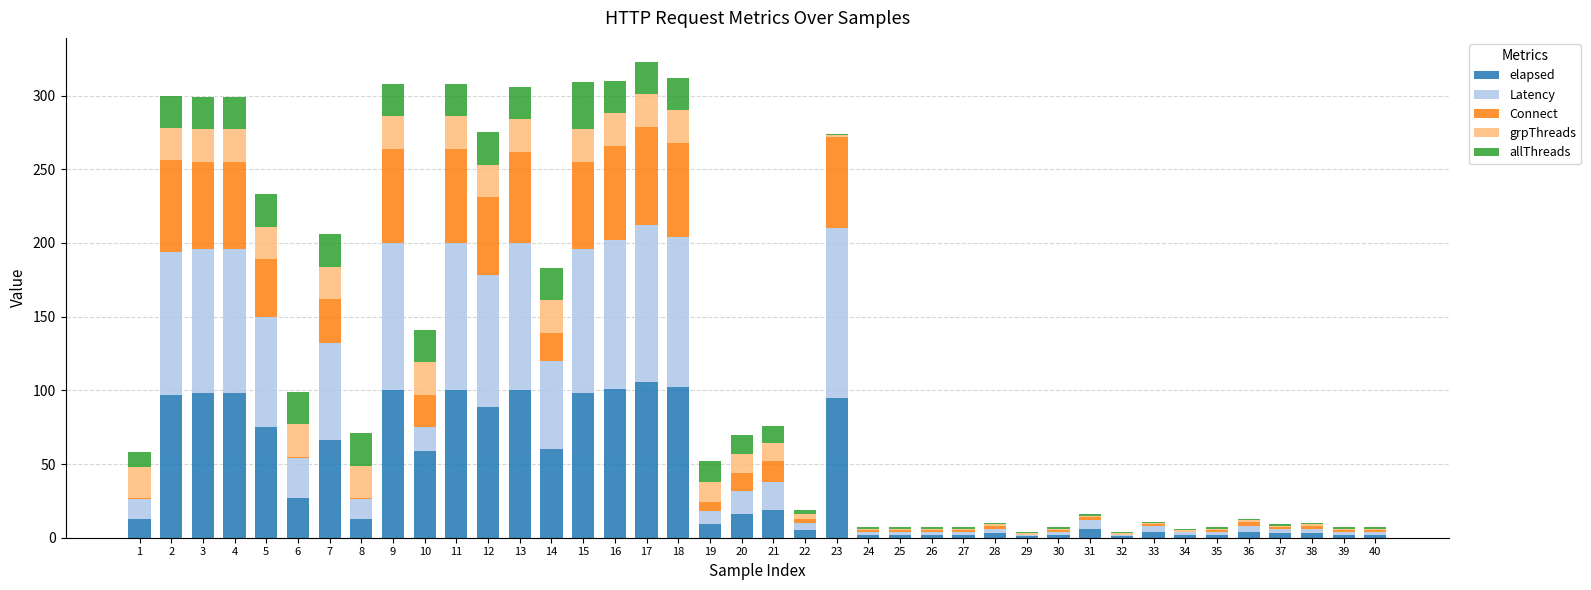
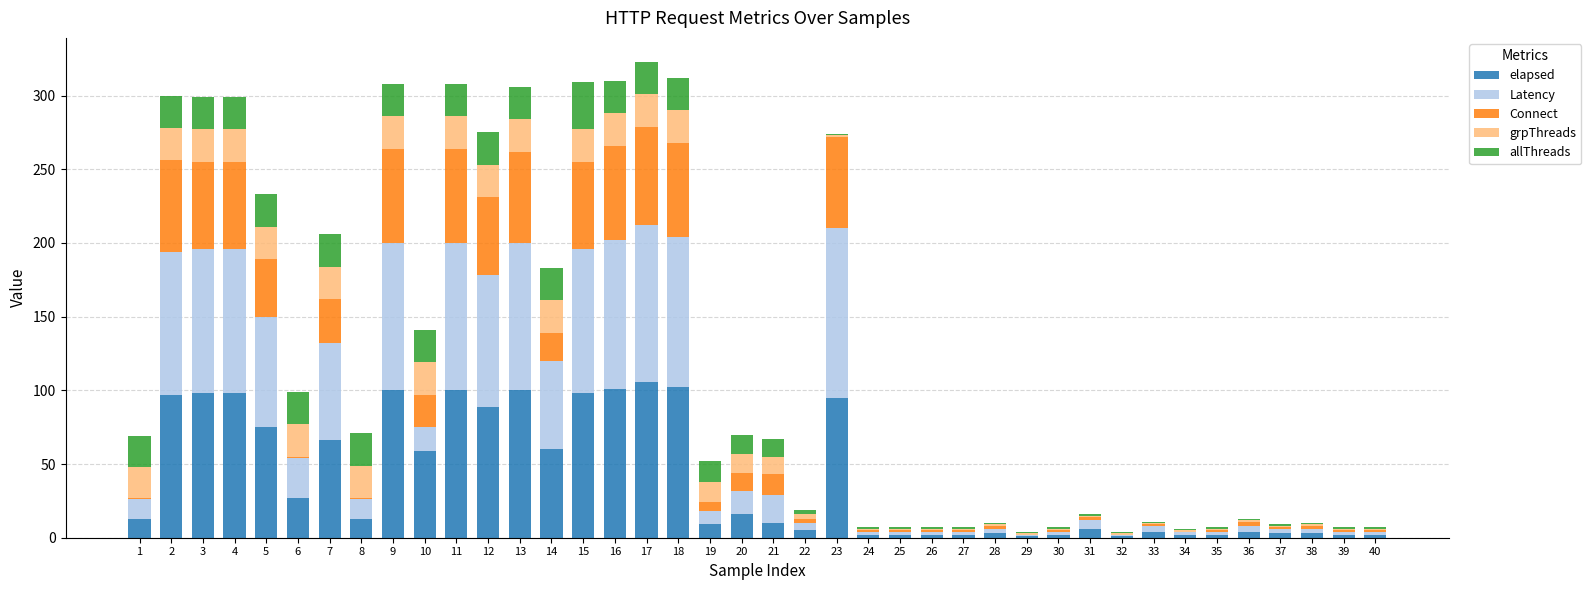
  {
    "elapsed": {
      "1": 13,
      "2": 97,
      "3": 98,
      "4": 98,
      "5": 75,
      "6": 27,
      "7": 66,
      "8": 13,
      "9": 100,
      "10": 59,
      "11": 100,
      "12": 89,
      "13": 100,
      "14": 60,
      "15": 98,
      "16": 101,
      "17": 106,
      "18": 102,
      "19": 9,
      "20": 16,
-     "21": 19,
+     "21": 10,
      "22": 5,
      "23": 95,
      "24": 2,
      "25": 2,
      "26": 2,
      "27": 2,
      "28": 3,
      "30": 2,
      "31": 6,
      "33": 4,
      "34": 2,
      "35": 2,
      "36": 4,
      "37": 3,
      "38": 3,
      "39": 2,
      "40": 2
    },
    "Latency": {
      "1": 13,
      "2": 97,
      "3": 98,
      "4": 98,
      "5": 75,
      "6": 27,
      "7": 66,
      "8": 13,
      "9": 100,
      "10": 16,
      "11": 100,
      "12": 89,
      "13": 100,
      "14": 60,
      "15": 98,
      "16": 101,
      "17": 106,
      "18": 102,
      "19": 9,
      "20": 16,
      "21": 19,
      "22": 5,
      "23": 115,
      "24": 2,
      "25": 2,
      "26": 2,
      "27": 2,
      "28": 3,
      "30": 2,
      "31": 6,
      "33": 4,
      "34": 2,
      "35": 2,
      "36": 4,
      "37": 3,
      "38": 3,
      "39": 2,
      "40": 2
    },
    "Connect": {
      "2": 62,
      "3": 59,
      "4": 59,
      "5": 39,
      "7": 30,
      "9": 64,
      "10": 22,
      "11": 64,
      "12": 53,
      "13": 62,
      "14": 19,
      "15": 59,
      "16": 64,
      "17": 67,
      "18": 64,
      "19": 6,
      "20": 12,
      "21": 14,
      "22": 3,
      "23": 62,
      "28": 2,
      "29": 0,
      "31": 2,
      "32": 0,
      "34": 0,
      "36": 3,
      "38": 2
    },
    "grpThreads": {
      "1": 21,
      "2": 22,
      "3": 22,
      "4": 22,
      "5": 22,
      "6": 22,
      "7": 22,
      "8": 22,
      "9": 22,
      "10": 22,
      "11": 22,
      "12": 22,
      "13": 22,
      "14": 22,
      "15": 22,
      "16": 22,
      "17": 22,
      "18": 22,
      "19": 14,
      "20": 13,
      "21": 12,
      "22": 3
    },
    "allThreads": {
-     "1": 10,
+     "1": 21,
      "2": 22,
      "3": 22,
      "4": 22,
      "5": 22,
      "6": 22,
      "7": 22,
      "8": 22,
      "9": 22,
      "10": 22,
      "11": 22,
      "12": 22,
      "13": 22,
      "14": 22,
      "15": 32,
      "16": 22,
      "17": 22,
      "18": 22,
      "19": 14,
      "20": 13,
      "21": 12,
      "22": 3
    }
  }
